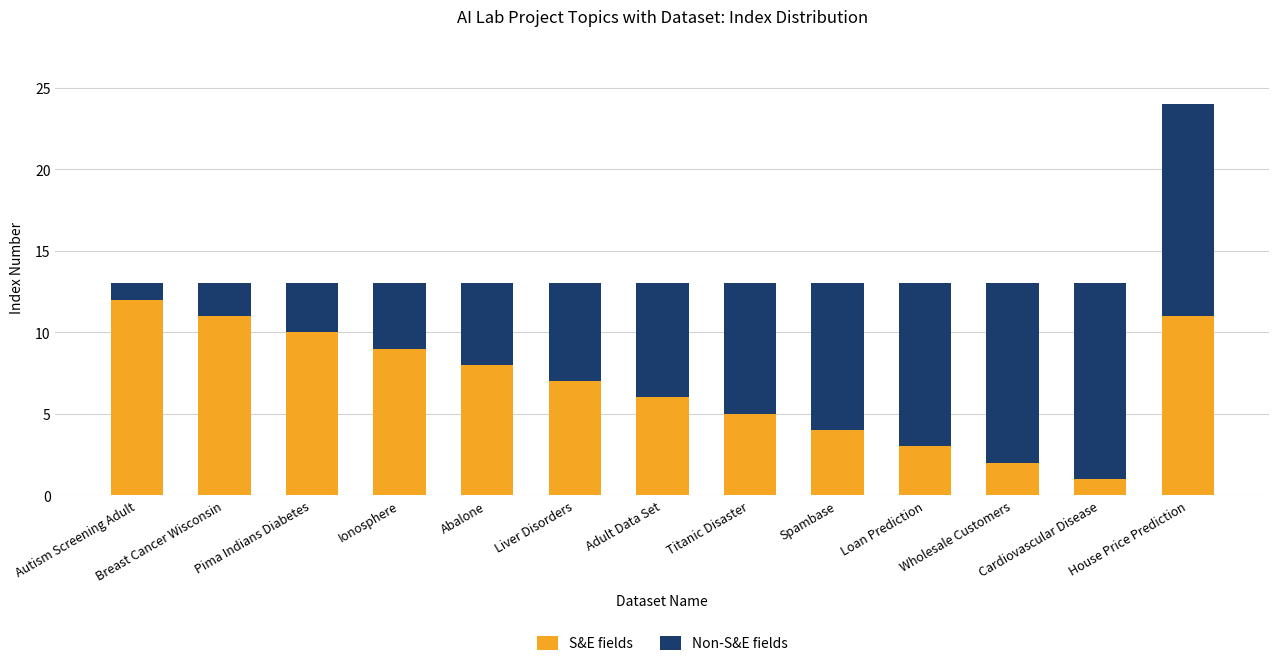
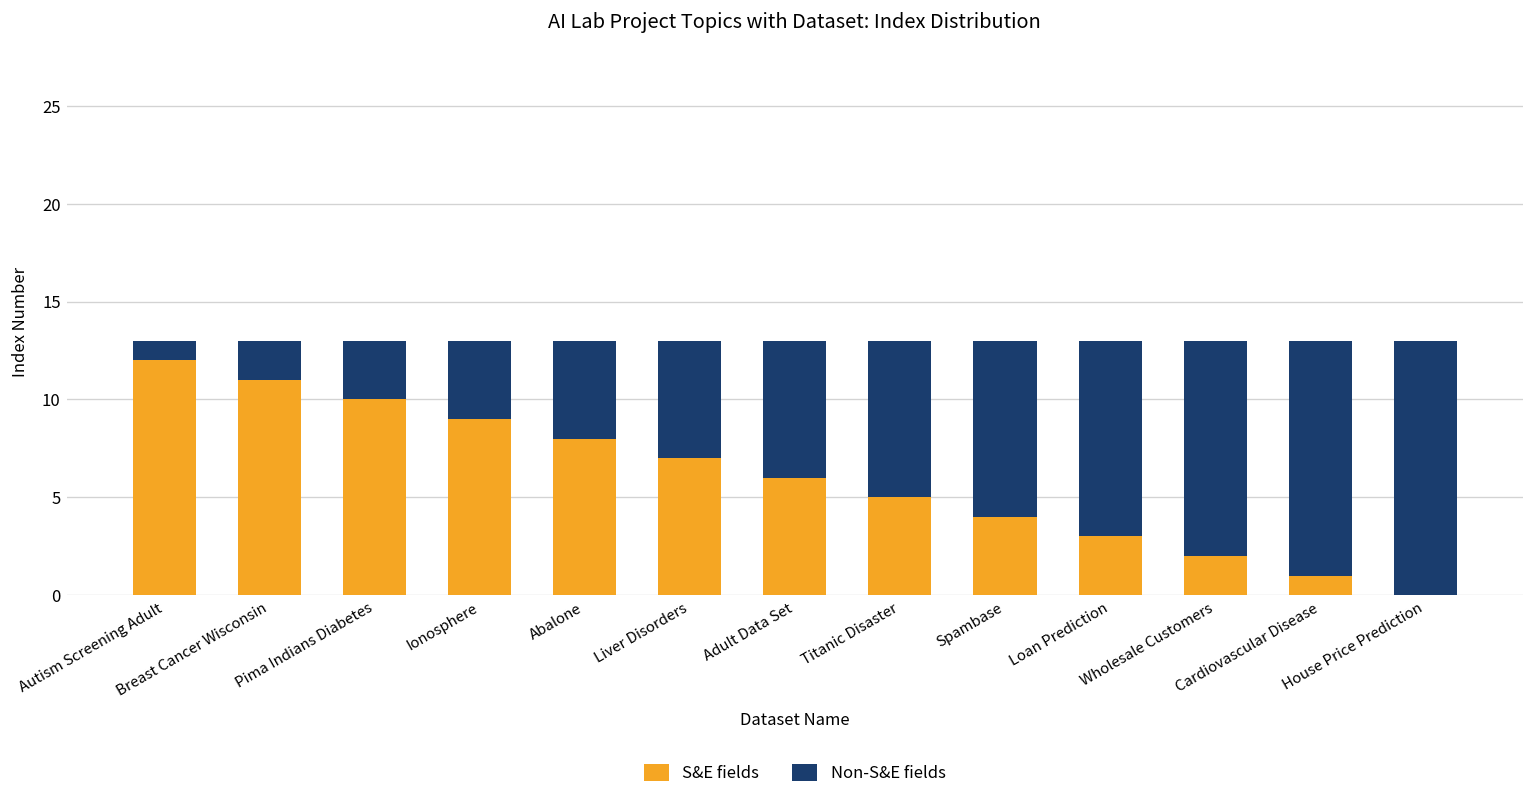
  {
    "S&E fields": {
      "Autism Screening Adult": 12,
      "Breast Cancer Wisconsin": 11,
      "Pima Indians Diabetes": 10,
      "Ionosphere": 9,
      "Abalone": 8,
      "Liver Disorders": 7,
      "Adult Data Set": 6,
      "Titanic Disaster": 5,
      "Spambase": 4,
      "Loan Prediction": 3,
      "Wholesale Customers": 2,
      "Cardiovascular Disease": 1,
-     "House Price Prediction": 11
+     "House Price Prediction": 0
    },
    "Non-S&E fields": {
      "Autism Screening Adult": 1,
      "Breast Cancer Wisconsin": 2,
      "Pima Indians Diabetes": 3,
      "Ionosphere": 4,
      "Abalone": 5,
      "Liver Disorders": 6,
      "Adult Data Set": 7,
      "Titanic Disaster": 8,
      "Spambase": 9,
      "Loan Prediction": 10,
      "Wholesale Customers": 11,
      "Cardiovascular Disease": 12,
      "House Price Prediction": 13
    }
  }
